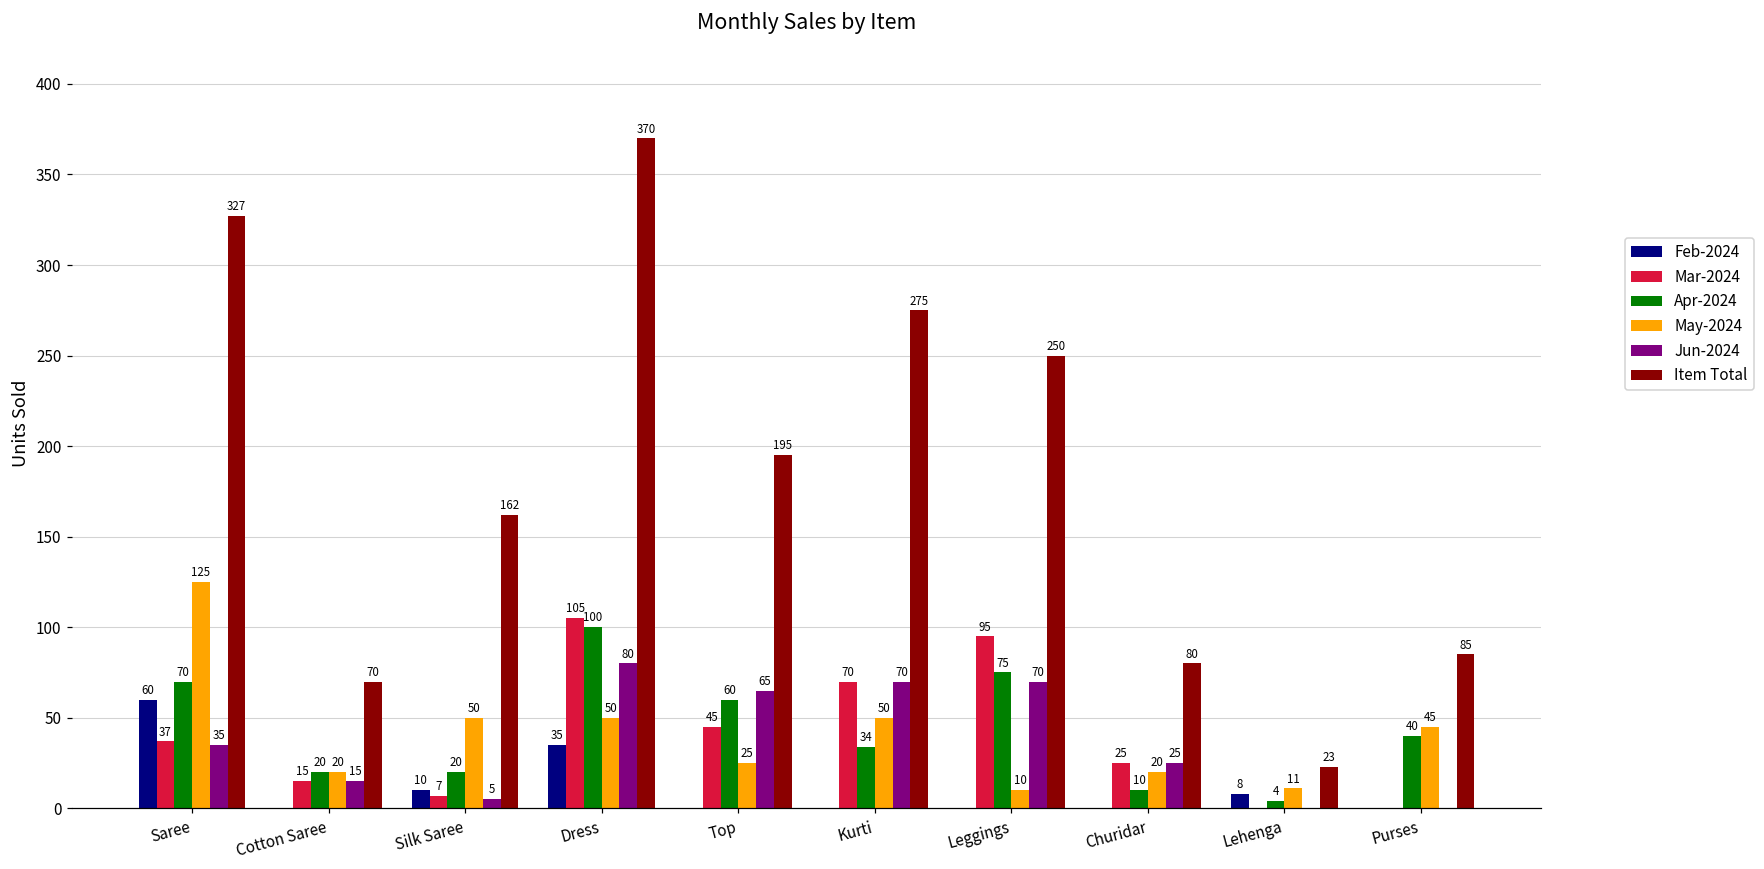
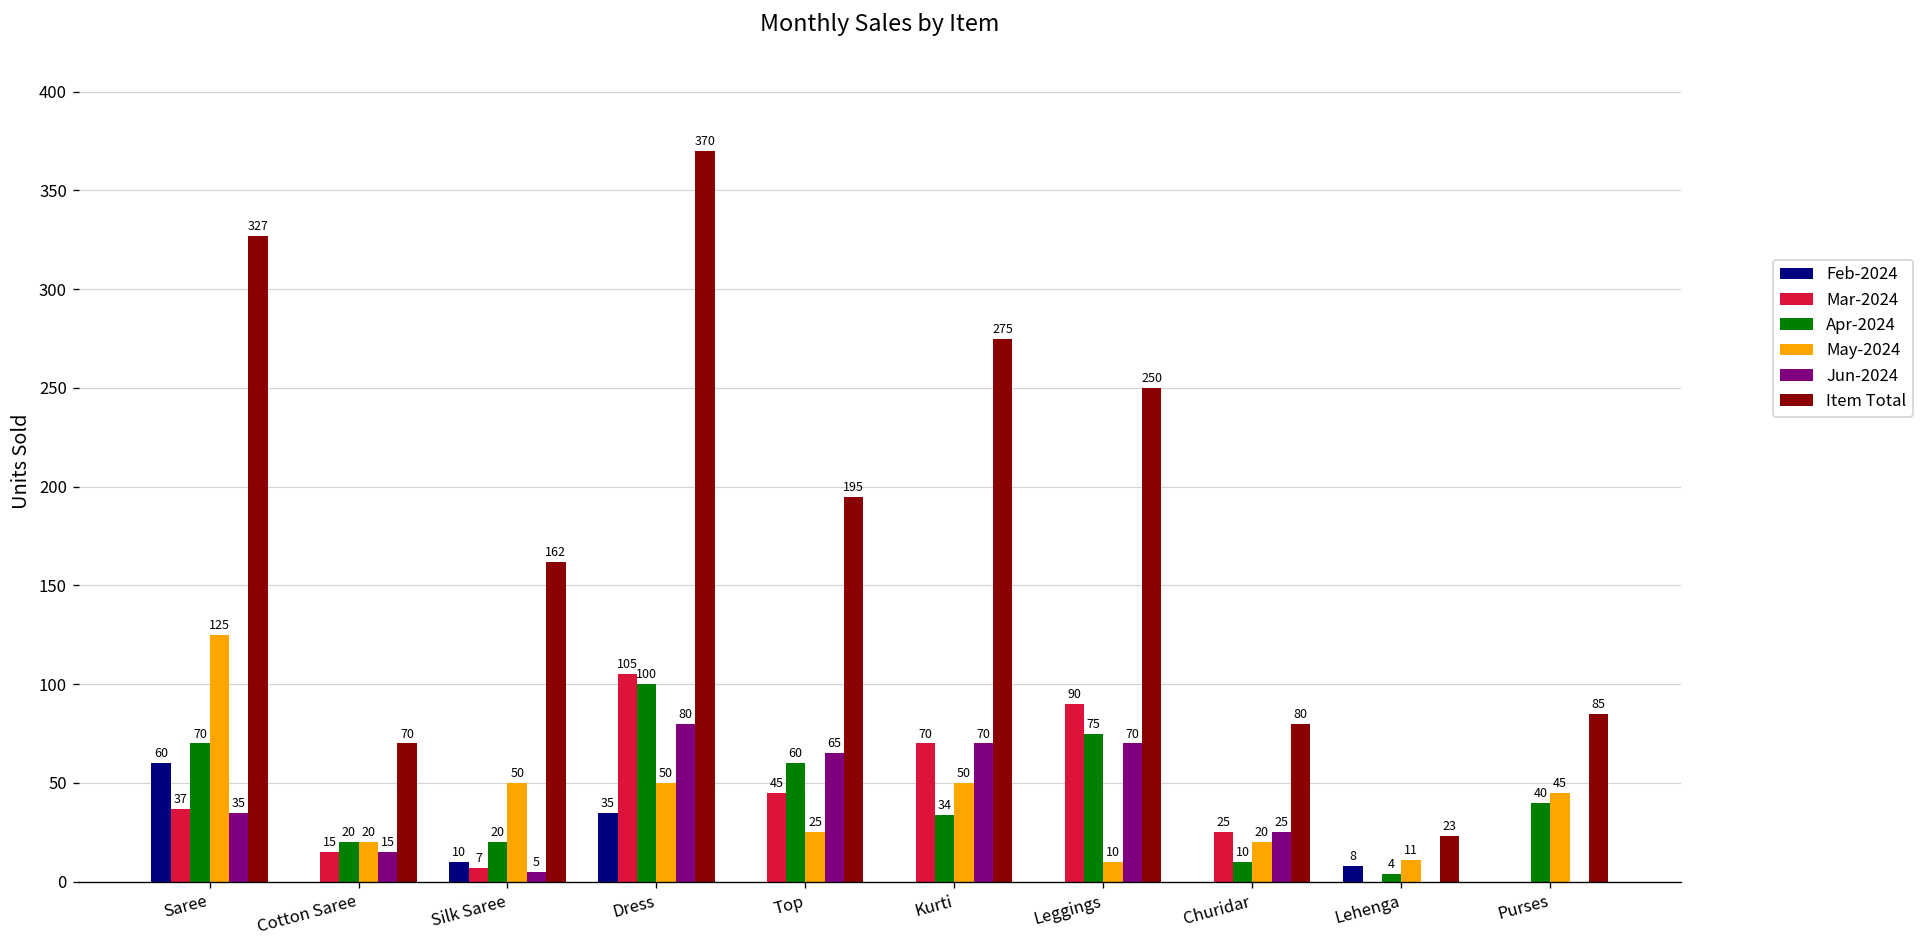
  {
    "Feb-2024": {
      "Saree": 60,
      "Silk Saree": 10,
      "Dress": 35,
      "Lehenga": 8
    },
    "Mar-2024": {
      "Saree": 37,
      "Cotton Saree": 15,
      "Silk Saree": 7,
      "Dress": 105,
      "Top": 45,
      "Kurti": 70,
-     "Leggings": 95,
+     "Leggings": 90,
      "Churidar": 25
    },
    "Apr-2024": {
      "Saree": 70,
      "Cotton Saree": 20,
      "Silk Saree": 20,
      "Dress": 100,
      "Top": 60,
      "Kurti": 34,
      "Leggings": 75,
      "Churidar": 10,
      "Lehenga": 4,
      "Purses": 40
    },
    "May-2024": {
      "Saree": 125,
      "Cotton Saree": 20,
      "Silk Saree": 50,
      "Dress": 50,
      "Top": 25,
      "Kurti": 50,
      "Leggings": 10,
      "Churidar": 20,
      "Lehenga": 11,
      "Purses": 45
    },
    "Jun-2024": {
      "Saree": 35,
      "Cotton Saree": 15,
      "Silk Saree": 5,
      "Dress": 80,
      "Top": 65,
      "Kurti": 70,
      "Leggings": 70,
      "Churidar": 25
    },
    "Item Total": {
      "Saree": 327,
      "Cotton Saree": 70,
      "Silk Saree": 162,
      "Dress": 370,
      "Top": 195,
      "Kurti": 275,
      "Leggings": 250,
      "Churidar": 80,
      "Lehenga": 23,
      "Purses": 85
    }
  }
